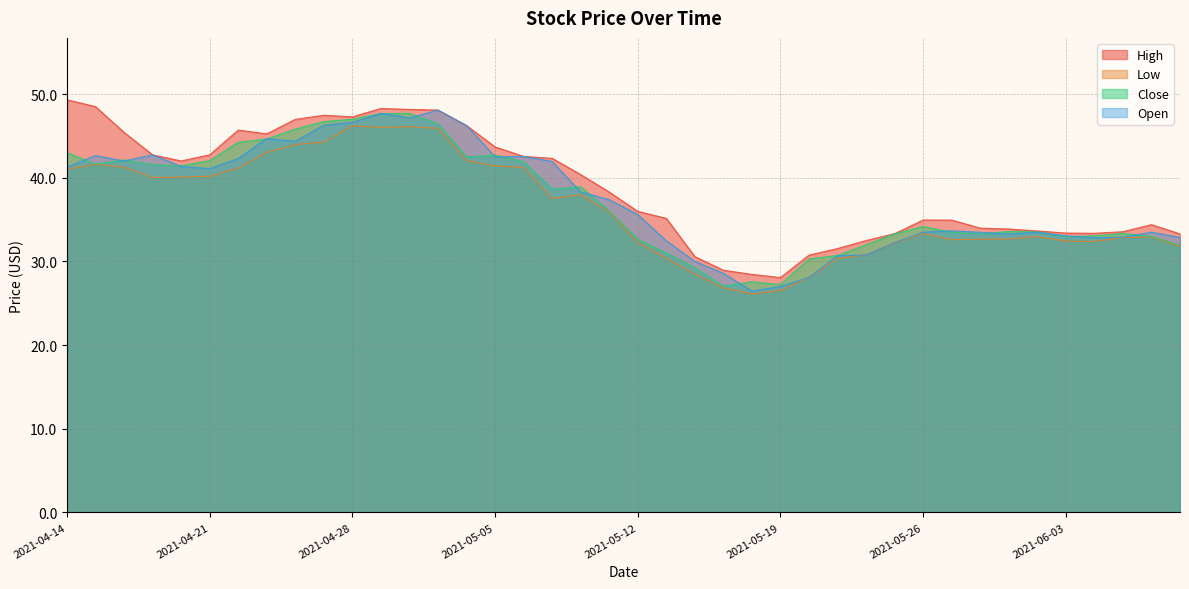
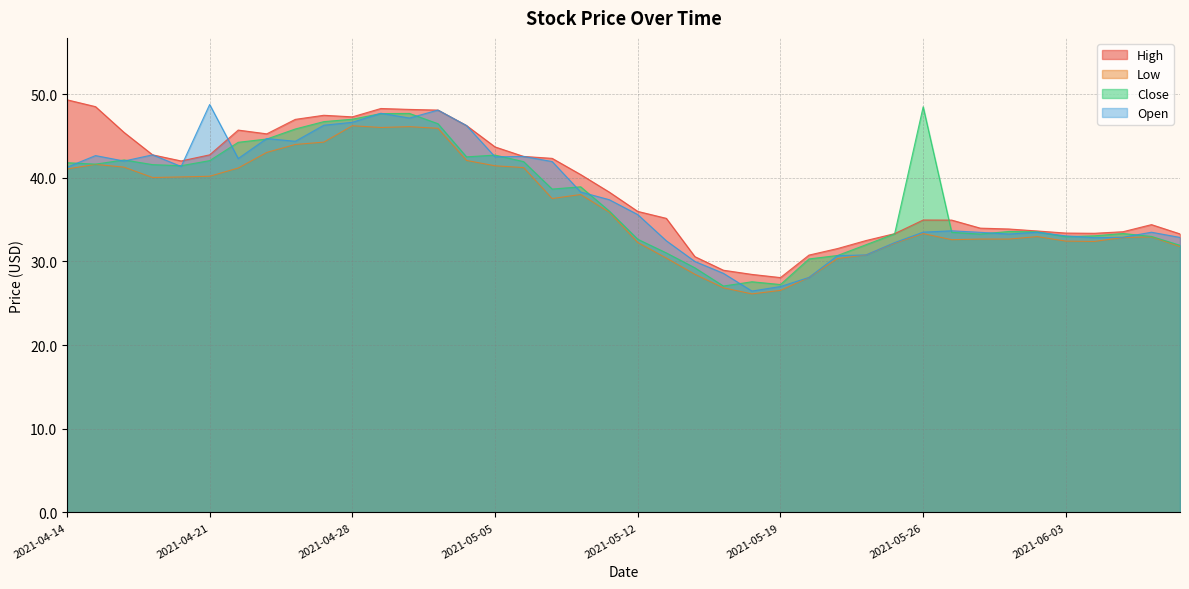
  {
    "Close": {
-     "2021-04-14": 43,
+     "2021-04-14": 42,
      "2021-04-21": 42,
      "2021-05-12": 33,
-     "2021-05-26": 34
+     "2021-05-26": 48
    },
    "Open": {
-     "2021-04-21": 41,
+     "2021-04-21": 49,
      "2021-04-28": 47,
      "2021-05-12": 36
    }
  }
